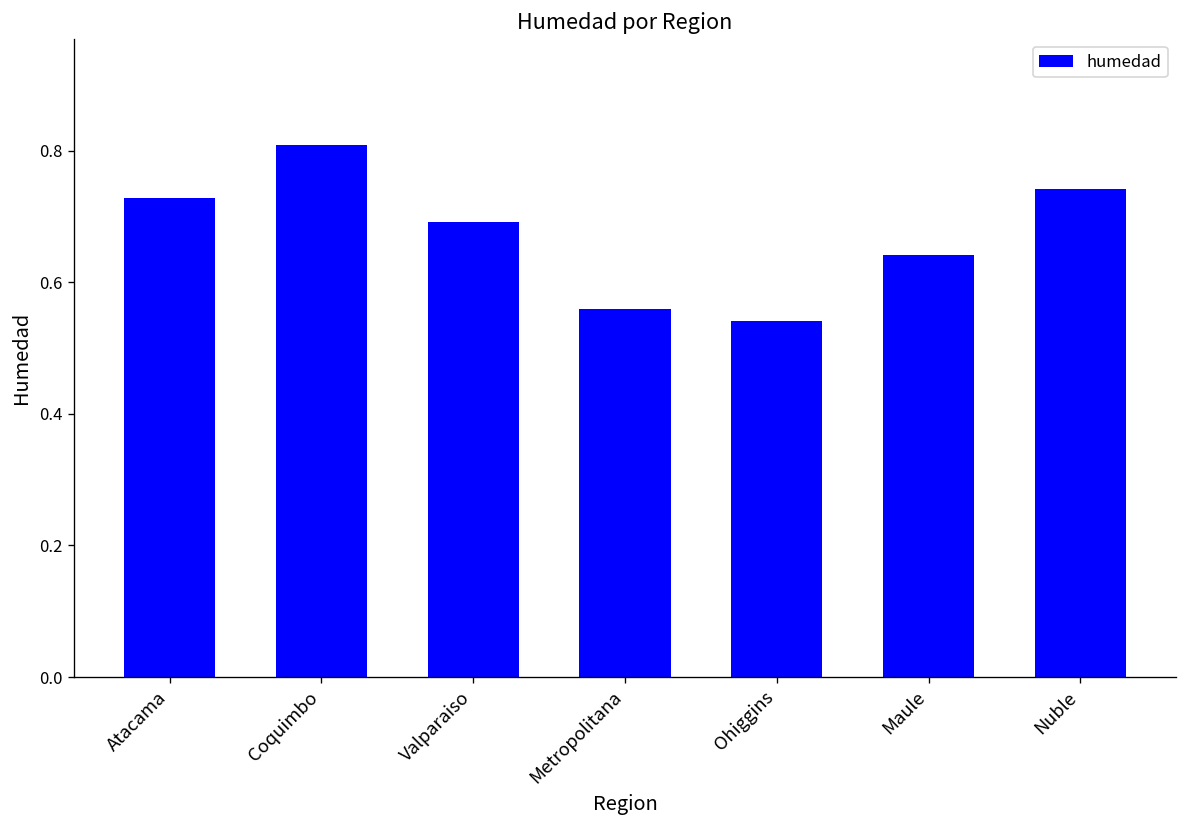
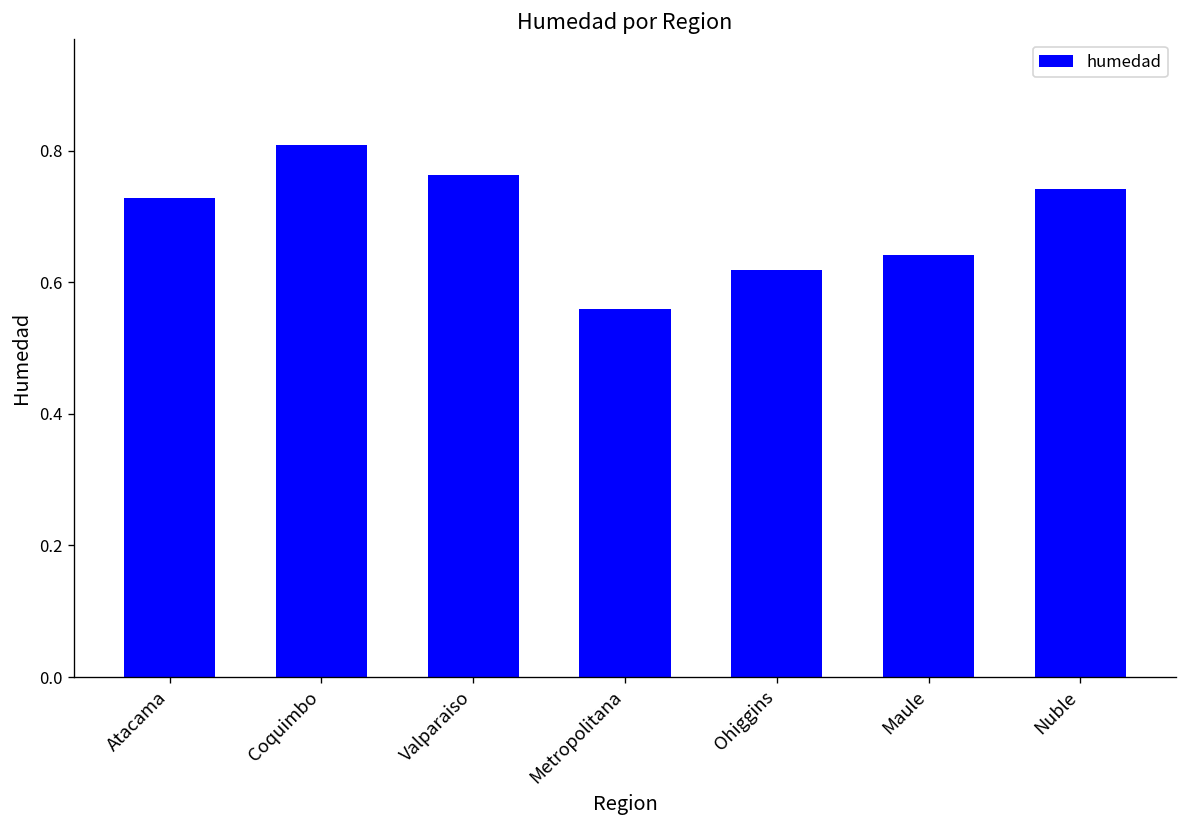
  {
    "Atacama": 0.73,
    "Coquimbo": 0.81,
-   "Valparaiso": 0.69,
+   "Valparaiso": 0.76,
    "Metropolitana": 0.56,
-   "Ohiggins": 0.54,
+   "Ohiggins": 0.62,
    "Maule": 0.64,
    "Nuble": 0.74
  }
